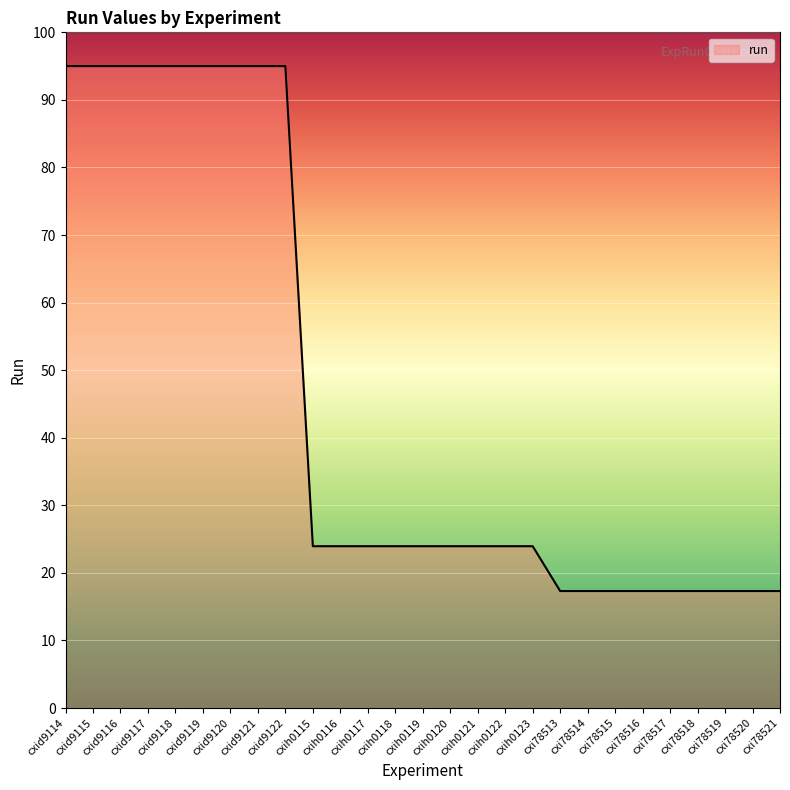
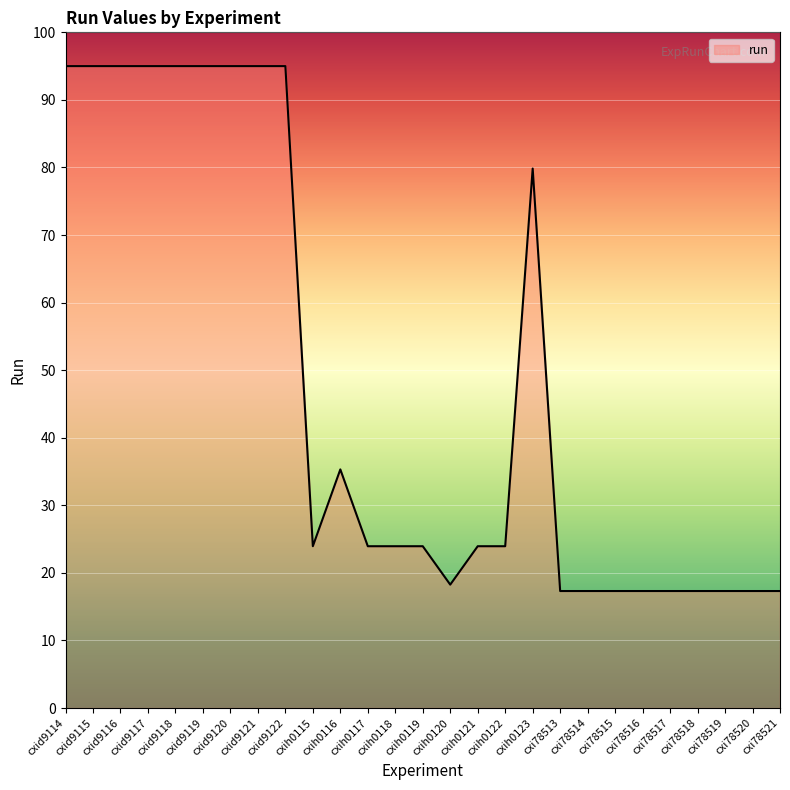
  {
    "cxid9114": 95,
    "cxid9115": 95,
    "cxid9116": 95,
    "cxid9117": 95,
    "cxid9118": 95,
    "cxid9119": 95,
    "cxid9120": 95,
    "cxid9121": 95,
    "cxid9122": 95,
    "cxih0115": 24,
-   "cxih0116": 24,
+   "cxih0116": 35,
    "cxih0117": 24,
    "cxih0118": 24,
    "cxih0119": 24,
-   "cxih0120": 24,
+   "cxih0120": 18,
    "cxih0121": 24,
    "cxih0122": 24,
-   "cxih0123": 24,
+   "cxih0123": 80,
    "cxi78513": 17,
    "cxi78514": 17,
    "cxi78515": 17,
    "cxi78516": 17,
    "cxi78517": 17,
    "cxi78518": 17,
    "cxi78519": 17,
    "cxi78520": 17,
    "cxi78521": 17
  }
